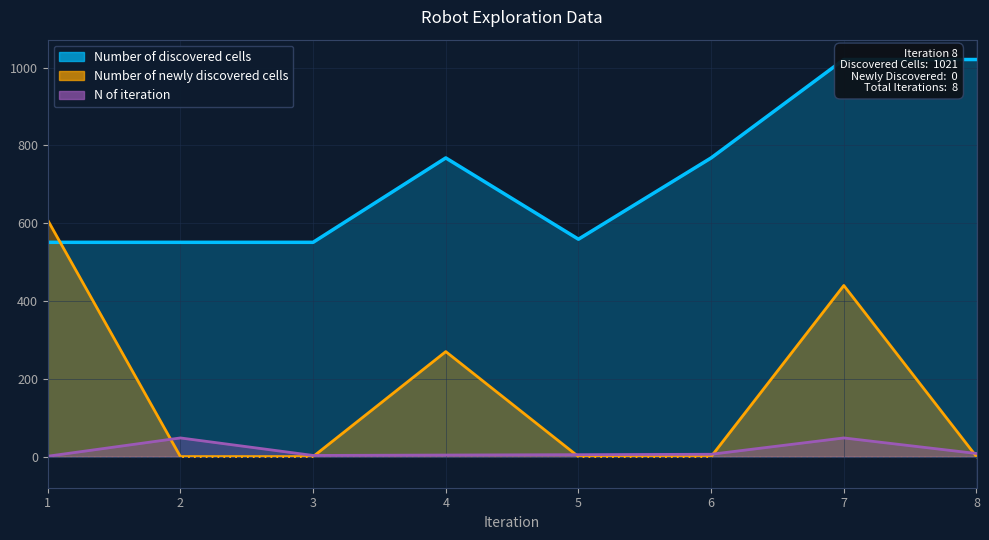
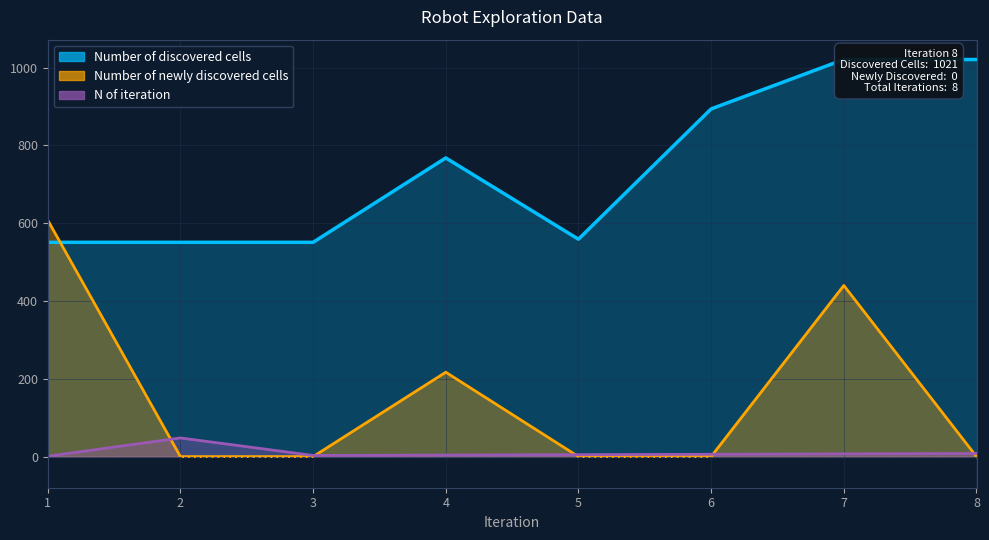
  {
    "Number of discovered cells": {
      "1": 550,
      "2": 550,
      "3": 550,
      "4": 770,
      "5": 560,
-     "6": 770,
+     "6": 890,
      "8": 1020
    },
    "Number of newly discovered cells": {
      "1": 610,
      "2": 0,
-     "4": 270,
+     "4": 220,
      "7": 440,
      "8": 0
    },
    "N of iteration": {
      "1": 0,
      "2": 50,
      "4": 0,
-     "7": 50,
+     "7": 10,
      "8": 10
    }
  }
